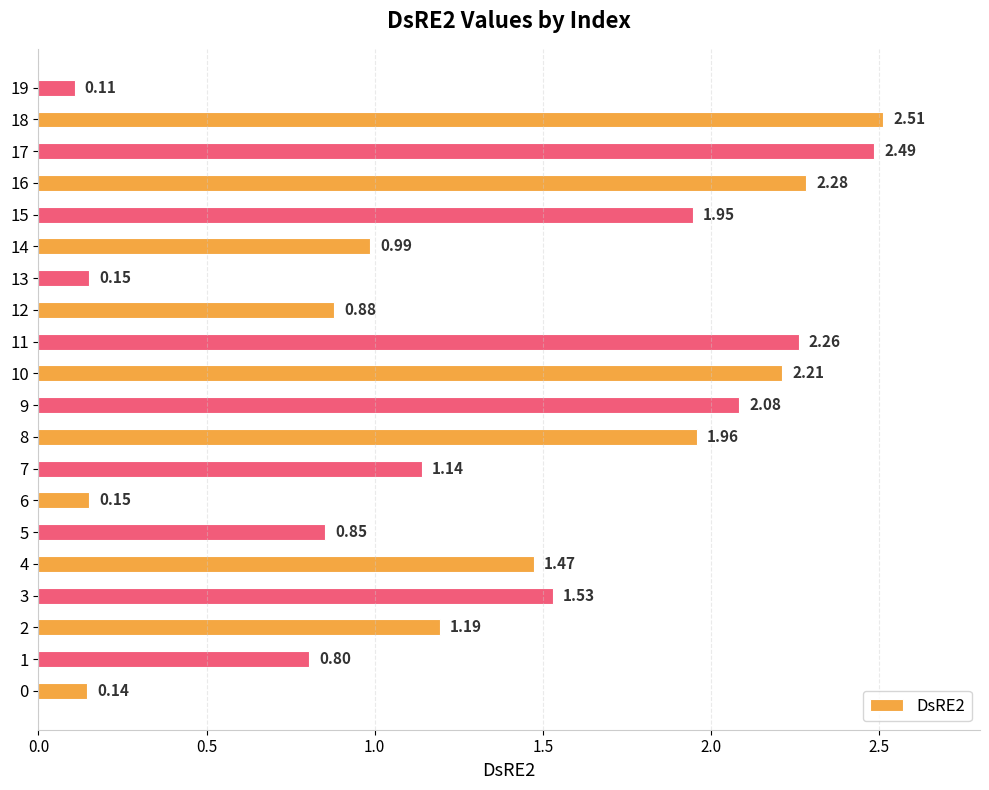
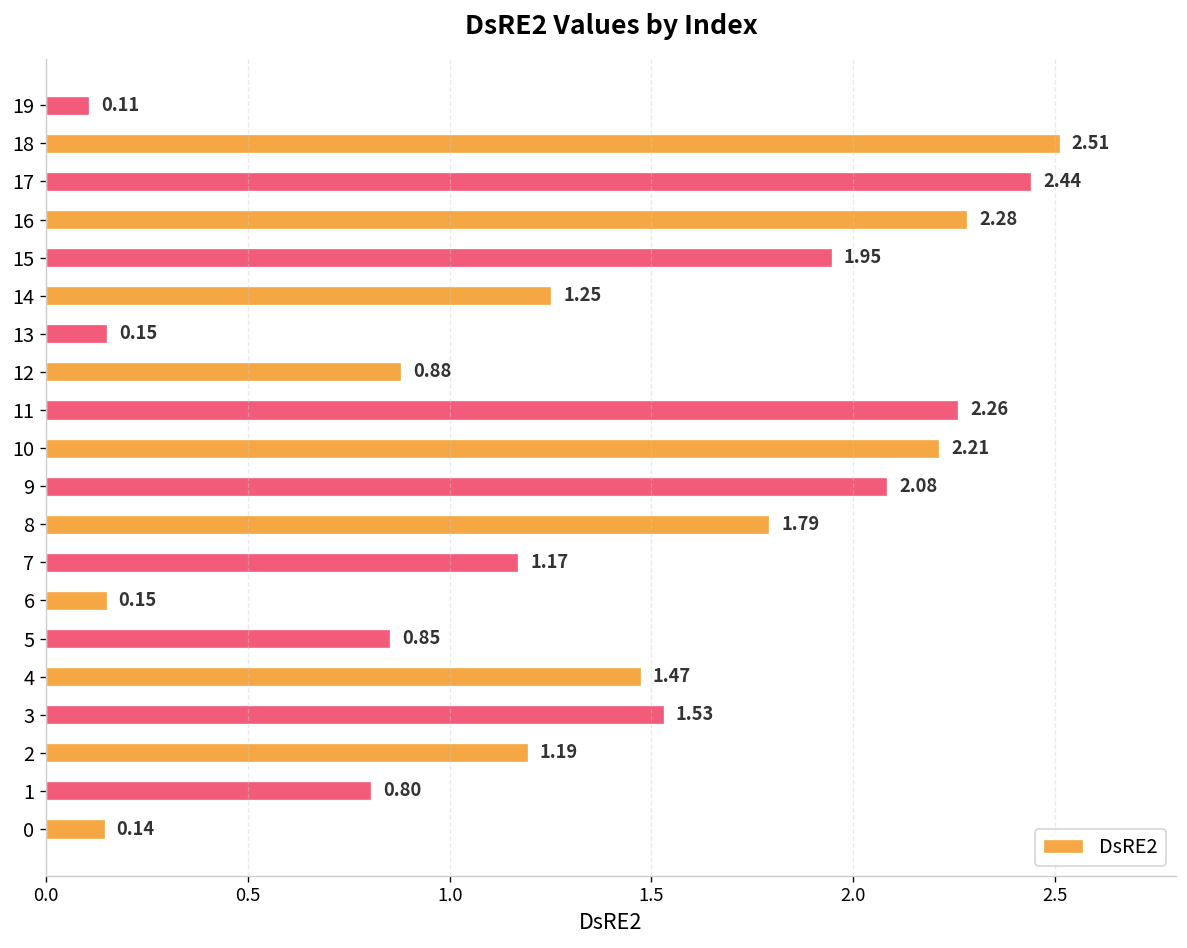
  {
    "19": 0.11,
    "18": 2.51,
-   "17": 2.49,
+   "17": 2.44,
    "16": 2.28,
    "15": 1.95,
-   "14": 0.99,
+   "14": 1.25,
    "13": 0.15,
    "12": 0.88,
    "11": 2.26,
    "10": 2.21,
    "9": 2.08,
-   "8": 1.96,
-   "7": 1.14,
+   "8": 1.79,
+   "7": 1.17,
    "6": 0.15,
    "5": 0.85,
    "4": 1.47,
    "3": 1.53,
    "2": 1.19,
    "1": 0.80,
    "0": 0.14
  }
